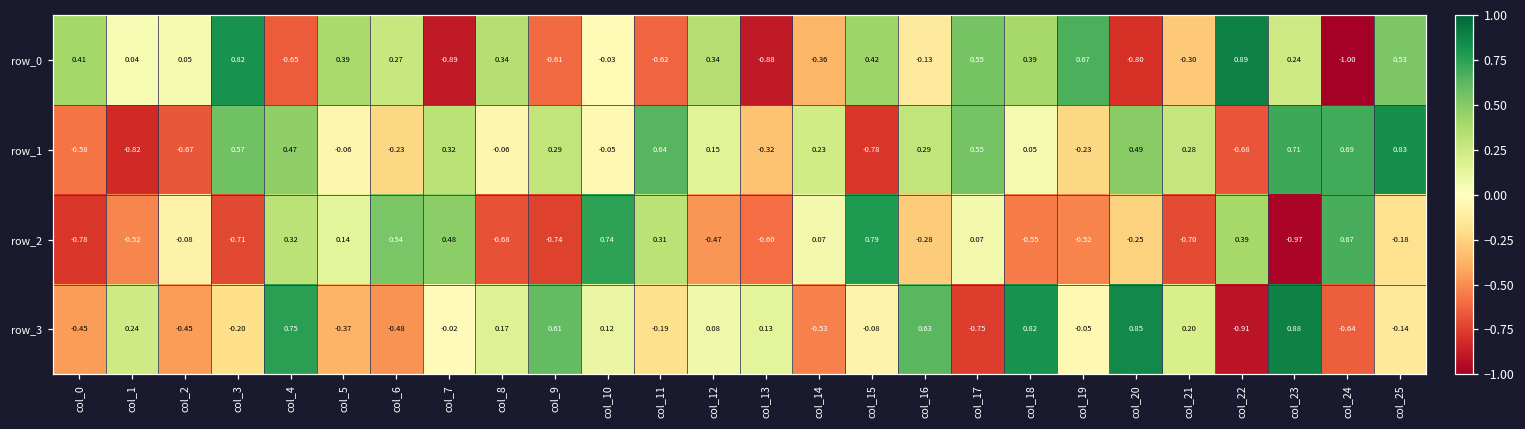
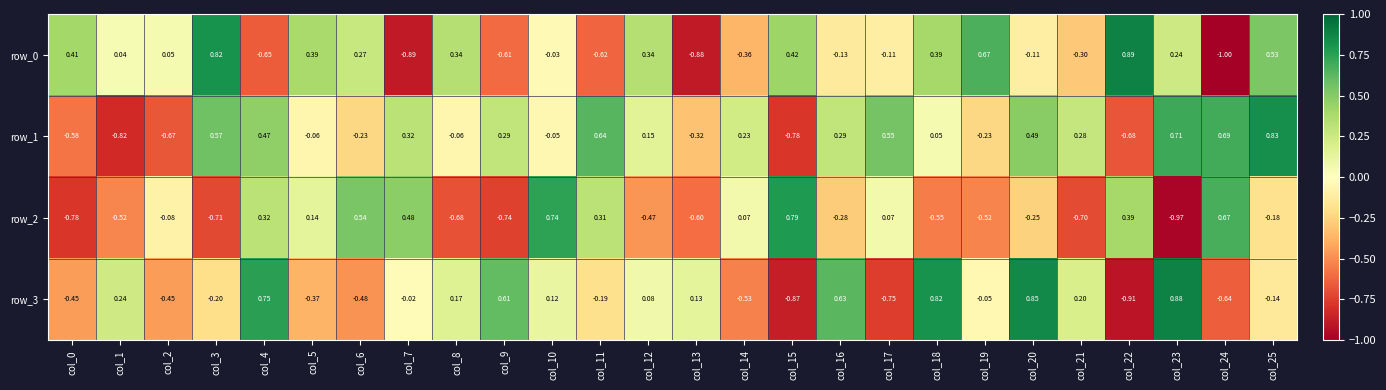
  {
    "row_0": {
      "col_0": 0.41,
      "col_1": 0.04,
      "col_2": 0.05,
      "col_3": 0.82,
      "col_4": -0.65,
      "col_5": 0.39,
      "col_6": 0.27,
      "col_7": -0.89,
      "col_8": 0.34,
      "col_9": -0.61,
      "col_10": -0.03,
      "col_11": -0.62,
      "col_12": 0.34,
      "col_13": -0.88,
      "col_14": -0.36,
      "col_15": 0.42,
      "col_16": -0.13,
-     "col_17": 0.55,
+     "col_17": -0.11,
      "col_18": 0.39,
      "col_19": 0.67,
-     "col_20": -0.80,
+     "col_20": -0.11,
      "col_21": -0.30,
      "col_22": 0.89,
      "col_23": 0.24,
      "col_24": -1.00,
      "col_25": 0.53
    },
    "row_1": {
      "col_0": -0.58,
      "col_1": -0.82,
      "col_2": -0.67,
      "col_3": 0.57,
      "col_4": 0.47,
      "col_5": -0.06,
      "col_6": -0.23,
      "col_7": 0.32,
      "col_8": -0.06,
      "col_9": 0.29,
      "col_10": -0.05,
      "col_11": 0.64,
      "col_12": 0.15,
      "col_13": -0.32,
      "col_14": 0.23,
      "col_15": -0.78,
      "col_16": 0.29,
      "col_17": 0.55,
      "col_18": 0.05,
      "col_19": -0.23,
      "col_20": 0.49,
      "col_21": 0.28,
      "col_22": -0.68,
      "col_23": 0.71,
      "col_24": 0.69,
      "col_25": 0.83
    },
    "row_2": {
      "col_0": -0.78,
      "col_1": -0.52,
      "col_2": -0.08,
      "col_3": -0.71,
      "col_4": 0.32,
      "col_5": 0.14,
      "col_6": 0.54,
      "col_7": 0.48,
      "col_8": -0.68,
      "col_9": -0.74,
      "col_10": 0.74,
      "col_11": 0.31,
      "col_12": -0.47,
      "col_13": -0.60,
      "col_14": 0.07,
      "col_15": 0.79,
      "col_16": -0.28,
      "col_17": 0.07,
      "col_18": -0.55,
      "col_19": -0.52,
      "col_20": -0.25,
      "col_21": -0.70,
      "col_22": 0.39,
      "col_23": -0.97,
      "col_24": 0.67,
      "col_25": -0.18
    },
    "row_3": {
      "col_0": -0.45,
      "col_1": 0.24,
      "col_2": -0.45,
      "col_3": -0.20,
      "col_4": 0.75,
      "col_5": -0.37,
      "col_6": -0.48,
      "col_7": -0.02,
      "col_8": 0.17,
      "col_9": 0.61,
      "col_10": 0.12,
      "col_11": -0.19,
      "col_12": 0.08,
      "col_13": 0.13,
      "col_14": -0.53,
-     "col_15": -0.08,
+     "col_15": -0.87,
      "col_16": 0.63,
      "col_17": -0.75,
      "col_18": 0.82,
      "col_19": -0.05,
      "col_20": 0.85,
      "col_21": 0.20,
      "col_22": -0.91,
      "col_23": 0.88,
      "col_24": -0.64,
      "col_25": -0.14
    }
  }
